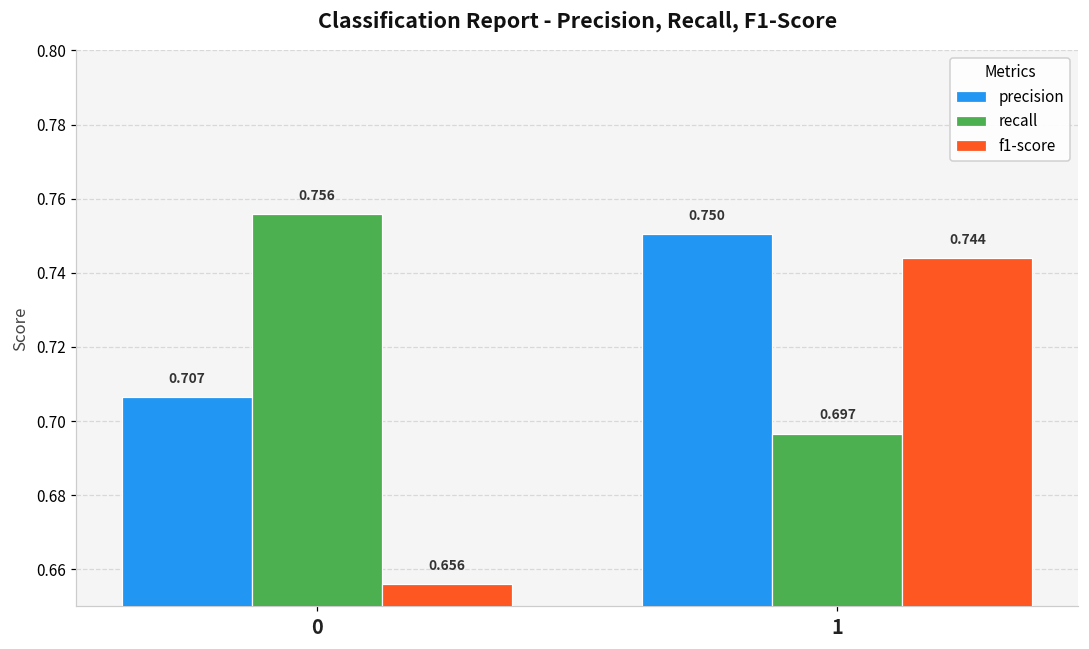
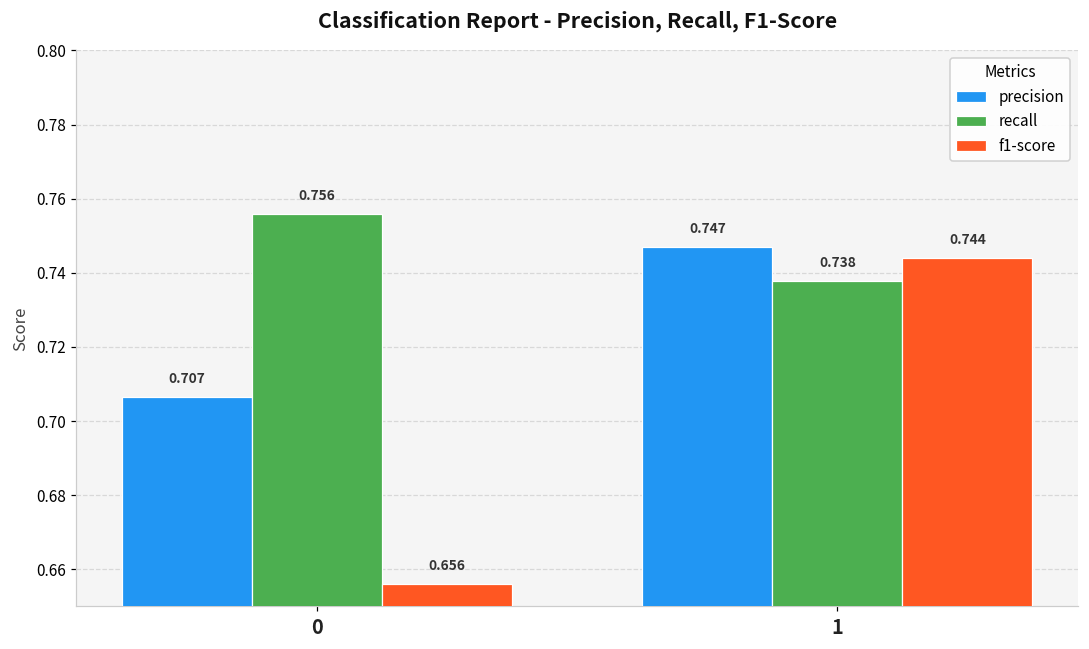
  {
    "precision": {
      "0": 0.707,
-     "1": 0.750
+     "1": 0.747
    },
    "recall": {
      "0": 0.756,
-     "1": 0.697
+     "1": 0.738
    },
    "f1-score": {
      "0": 0.656,
      "1": 0.744
    }
  }
